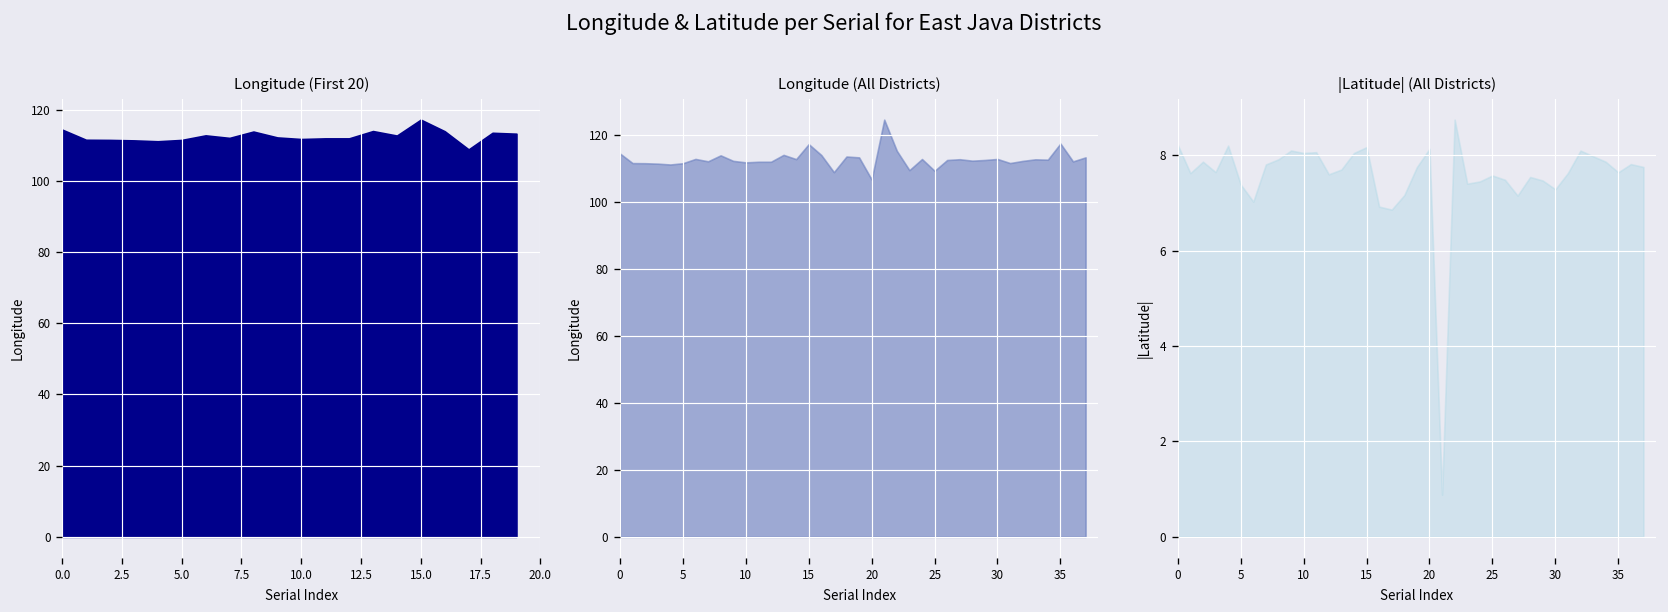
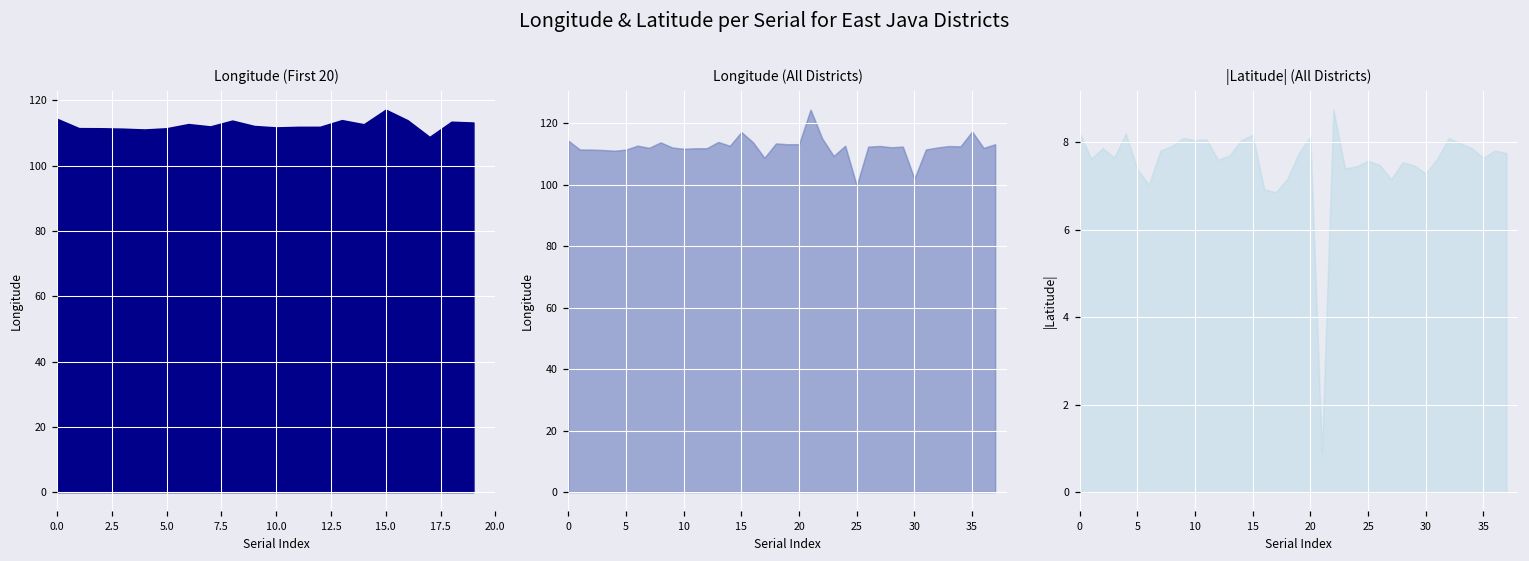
  {
    "Longitude (First 20)": {
      "0.0": 114,
      "5.0": 111,
      "10.0": 112,
      "15.0": 117
    },
    "Longitude (All Districts)": {
      "0": 114,
      "5": 111,
      "10": 112,
      "15": 117,
-     "20": 107,
-     "25": 109,
-     "30": 113,
+     "20": 113,
+     "25": 100,
+     "30": 102,
      "35": 117
    },
    "|Latitude| (All Districts)": {
      "0": 8.2,
      "5": 7.4,
      "10": 8.1,
      "15": 8.2,
      "20": 8.1,
      "25": 7.6,
      "30": 7.3,
      "35": 7.6
    }
  }
